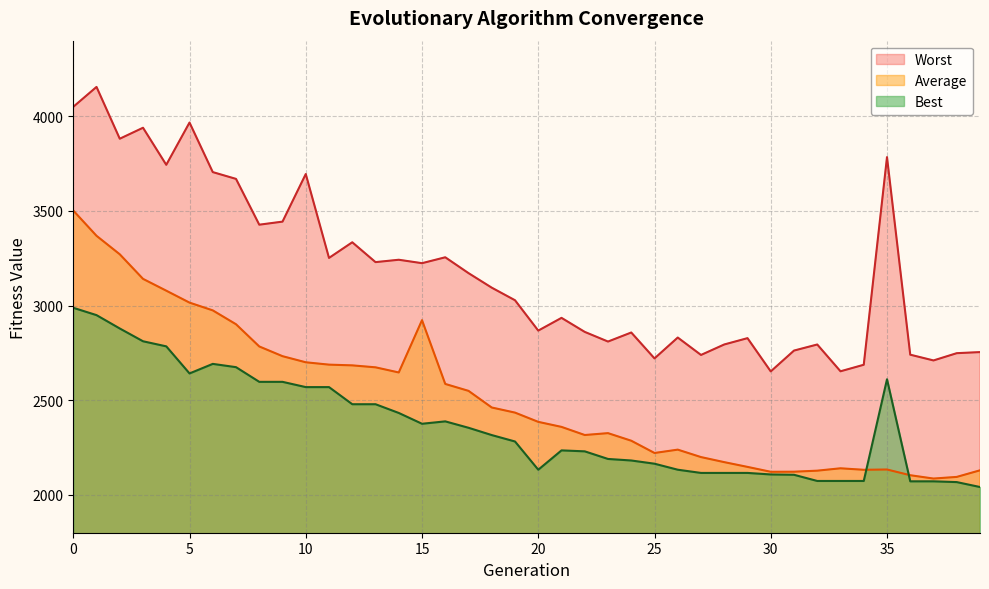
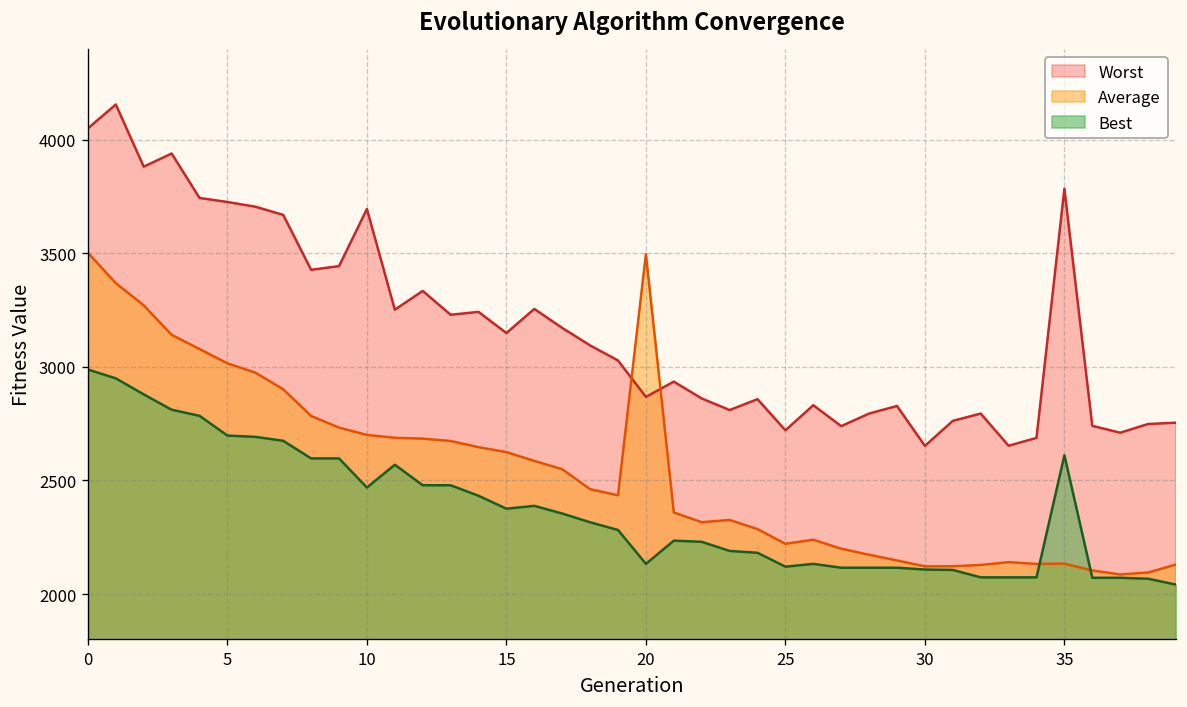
  {
    "Worst": {
      "0": 4050,
-     "5": 3970,
+     "5": 3730,
      "10": 3700,
-     "15": 3220,
+     "15": 3150,
      "20": 2870,
      "25": 2720,
      "30": 2650,
      "35": 3780
    },
    "Average": {
      "0": 3500,
      "5": 3020,
      "10": 2700,
-     "15": 2920,
-     "20": 2390,
+     "15": 2620,
+     "20": 3500,
      "25": 2220,
      "30": 2120,
      "35": 2130
    },
    "Best": {
      "0": 2990,
-     "5": 2640,
-     "10": 2570,
+     "5": 2700,
+     "10": 2470,
      "15": 2380,
      "20": 2130,
-     "25": 2160,
+     "25": 2120,
      "30": 2110,
      "35": 2610
    }
  }
